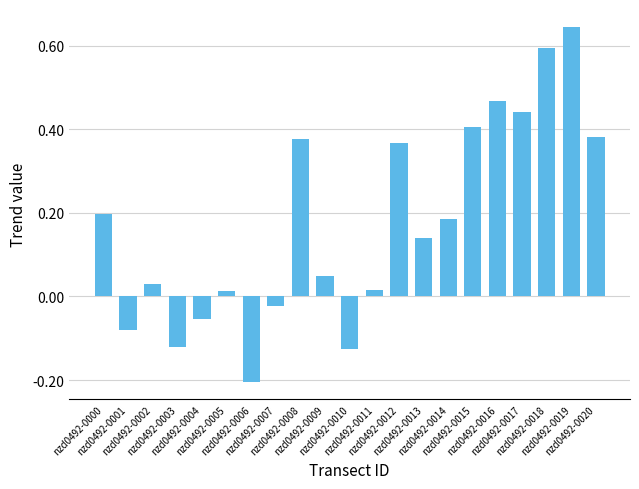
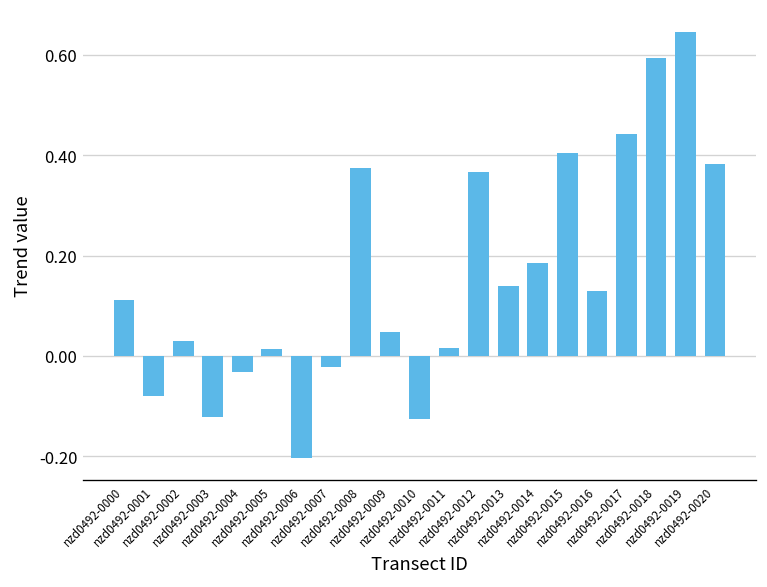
  {
-   "nzd0492-0000": 0.20,
+   "nzd0492-0000": 0.11,
    "nzd0492-0001": -0.08,
    "nzd0492-0002": 0.03,
    "nzd0492-0003": -0.12,
-   "nzd0492-0004": -0.05,
+   "nzd0492-0004": -0.03,
    "nzd0492-0005": 0.01,
    "nzd0492-0006": -0.20,
    "nzd0492-0007": -0.02,
    "nzd0492-0008": 0.38,
    "nzd0492-0009": 0.05,
    "nzd0492-0010": -0.13,
    "nzd0492-0011": 0.02,
    "nzd0492-0012": 0.37,
    "nzd0492-0013": 0.14,
    "nzd0492-0014": 0.18,
    "nzd0492-0015": 0.40,
-   "nzd0492-0016": 0.47,
+   "nzd0492-0016": 0.13,
    "nzd0492-0017": 0.44,
    "nzd0492-0018": 0.59,
    "nzd0492-0019": 0.65,
    "nzd0492-0020": 0.38
  }
